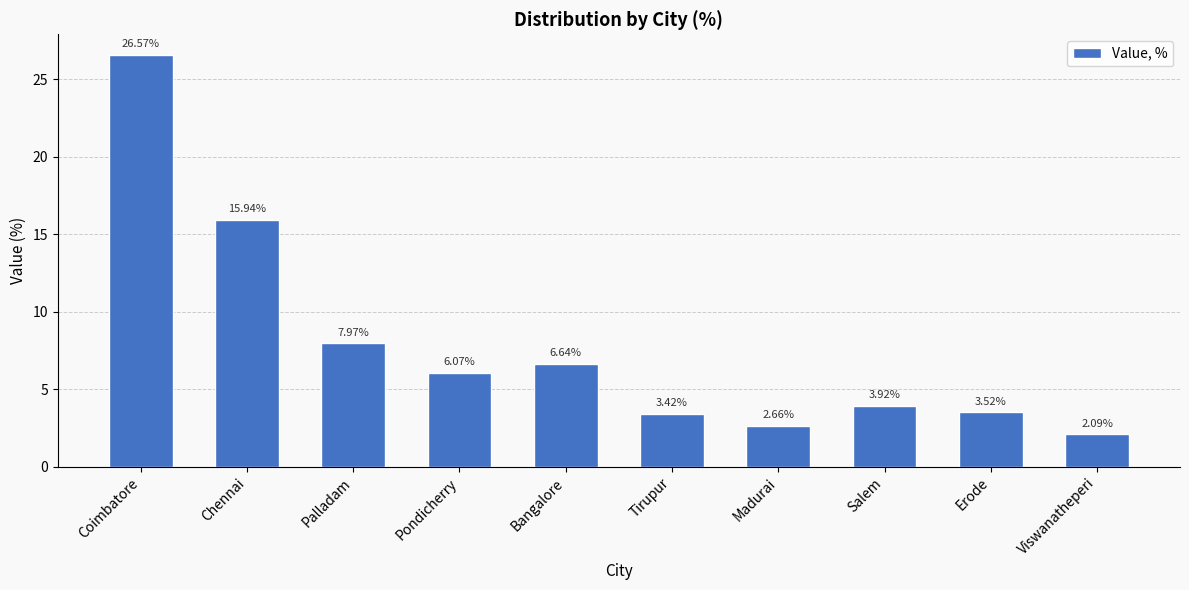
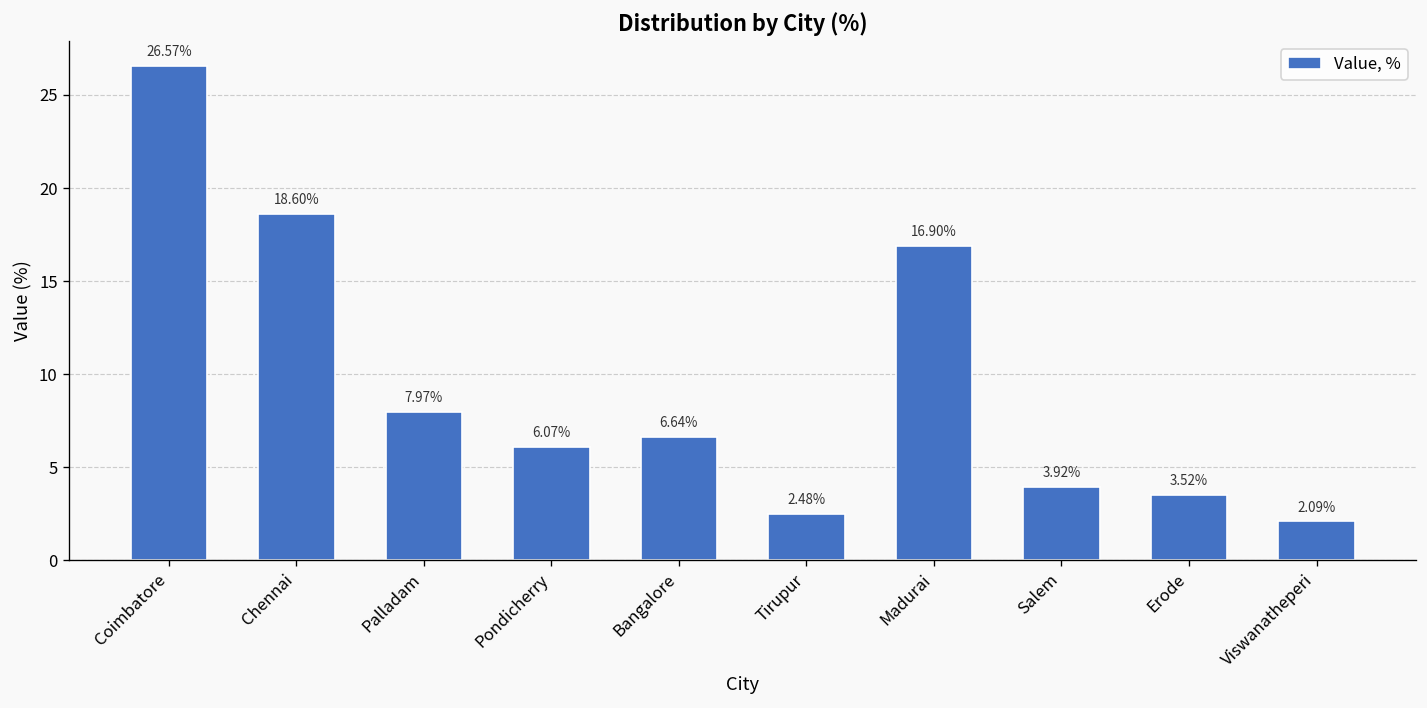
  {
    "Coimbatore": "26.57%",
-   "Chennai": "15.94%",
+   "Chennai": "18.60%",
    "Palladam": "7.97%",
    "Pondicherry": "6.07%",
    "Bangalore": "6.64%",
-   "Tirupur": "3.42%",
-   "Madurai": "2.66%",
+   "Tirupur": "2.48%",
+   "Madurai": "16.90%",
    "Salem": "3.92%",
    "Erode": "3.52%",
    "Viswanatheperi": "2.09%"
  }
